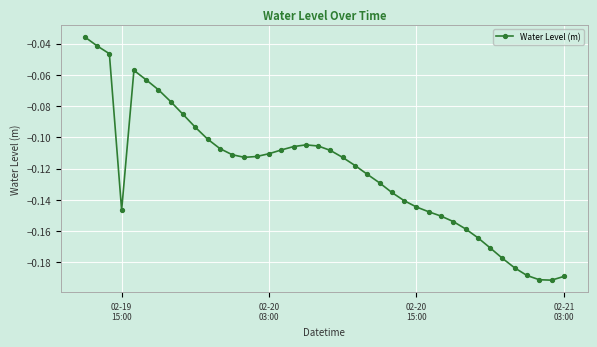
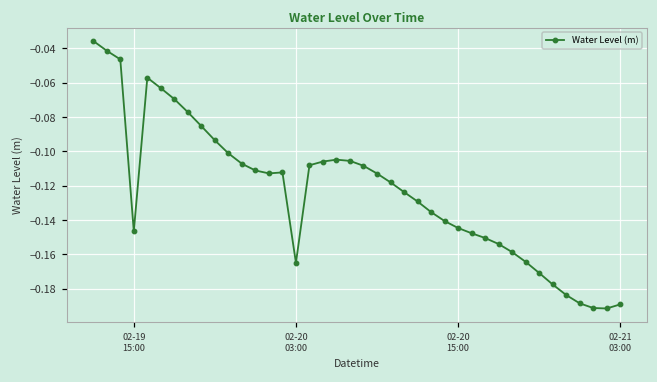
  {
    "02-19 15:00": -0.147,
-   "02-20 03:00": -0.111,
+   "02-20 03:00": -0.165,
    "02-20 15:00": -0.145,
    "02-21 03:00": -0.189
  }
